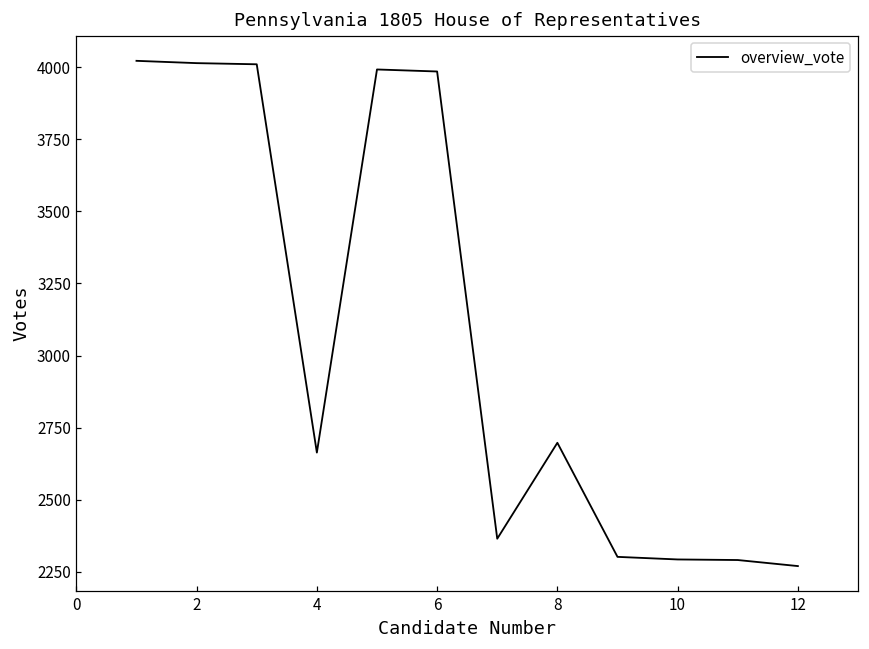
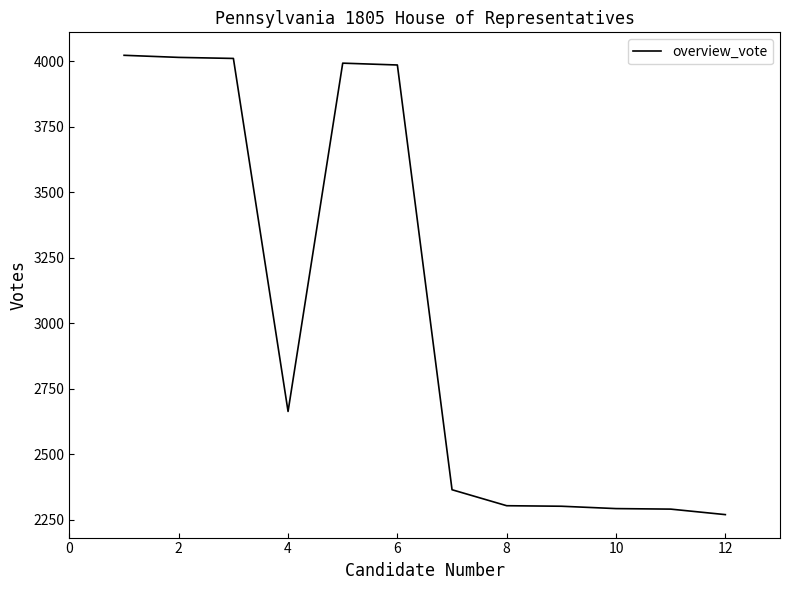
  {
    "2": 4020,
    "4": 2660,
    "6": 3990,
-   "8": 2700,
+   "8": 2300,
    "10": 2290,
    "12": 2270
  }
